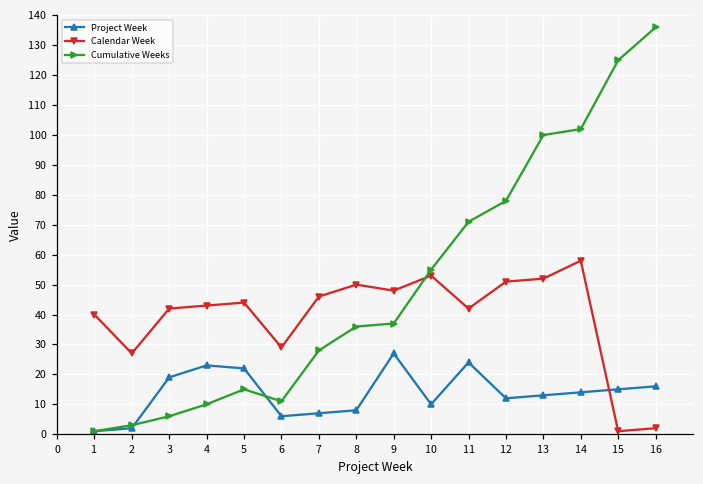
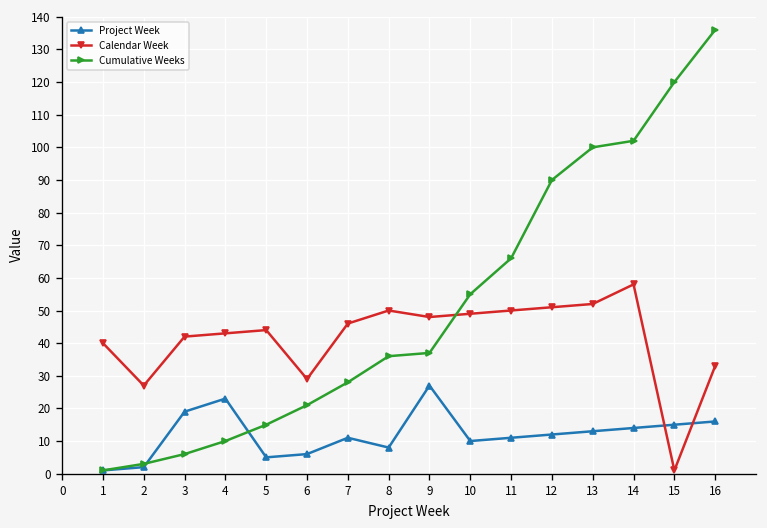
  {
    "Project Week": {
      "2": 2,
      "3": 19,
      "4": 23,
-     "5": 22,
+     "5": 5,
      "6": 6,
-     "7": 7,
+     "7": 11,
      "8": 8,
      "9": 27,
      "10": 10,
-     "11": 24,
+     "11": 11,
      "12": 12,
      "13": 13,
      "14": 14,
      "15": 15,
      "16": 16
    },
    "Calendar Week": {
      "1": 40,
      "2": 27,
      "3": 42,
      "4": 43,
      "5": 44,
      "6": 29,
      "7": 46,
      "8": 50,
      "9": 48,
-     "10": 53,
-     "11": 42,
+     "10": 49,
+     "11": 50,
      "12": 51,
      "13": 52,
      "14": 58,
      "15": 1,
-     "16": 2
+     "16": 33
    },
    "Cumulative Weeks": {
      "2": 3,
      "3": 6,
      "4": 10,
      "5": 15,
-     "6": 11,
+     "6": 21,
      "7": 28,
      "8": 36,
      "9": 37,
      "10": 55,
-     "11": 71,
-     "12": 78,
+     "11": 66,
+     "12": 90,
      "13": 100,
      "14": 102,
-     "15": 125,
+     "15": 120,
      "16": 136
    }
  }
